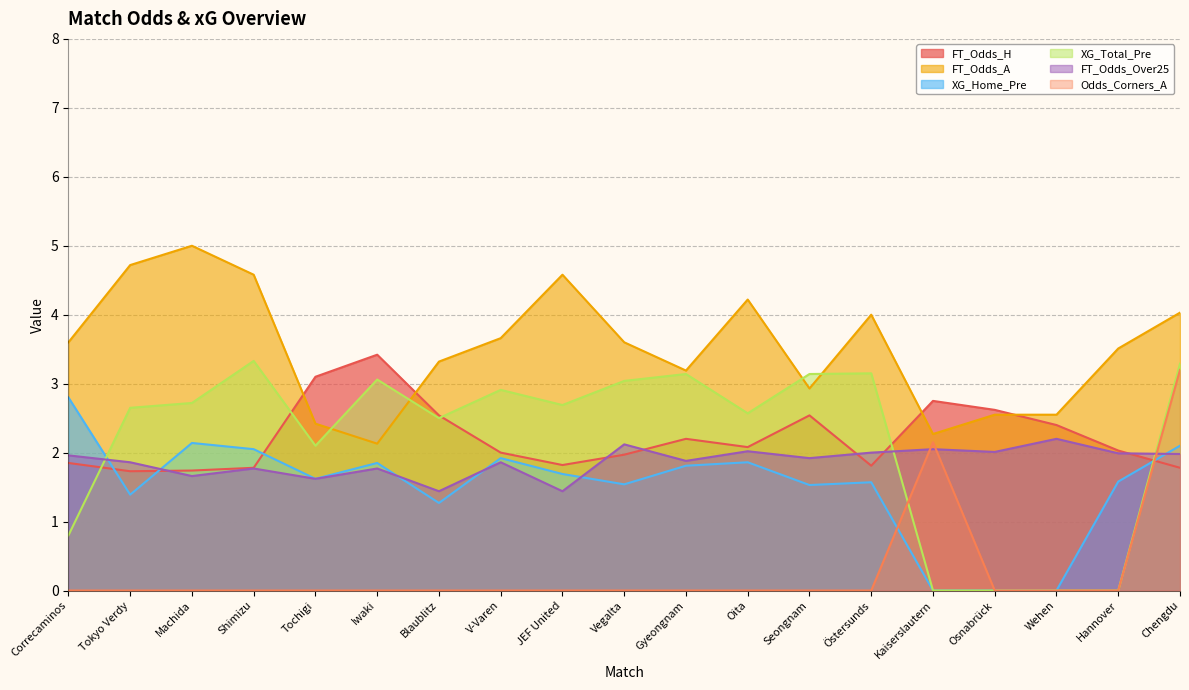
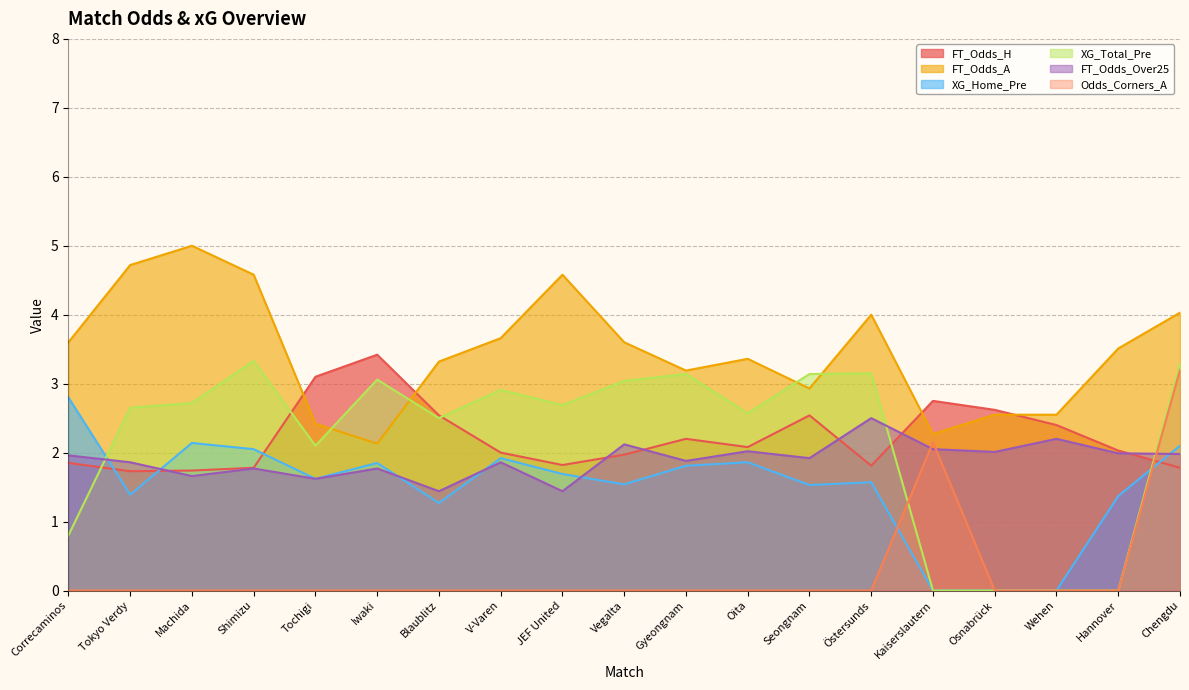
  {
    "FT_Odds_A": {
      "Correcaminos": 3.6,
      "Tokyo Verdy": 4.7,
      "Machida": 5.0,
      "Shimizu": 4.6,
      "Tochigi": 2.4,
      "Iwaki": 2.1,
      "Blaublitz": 3.3,
      "V-Varen": 3.7,
      "JEF United": 4.6,
      "Vegalta": 3.6,
      "Gyeongnam": 3.2,
-     "Oita": 4.2,
+     "Oita": 3.4,
      "Seongnam": 2.9,
      "Östersunds": 4.0,
      "Kaiserslautern": 2.3,
      "Osnabrück": 2.6,
      "Wehen": 2.6,
      "Hannover": 3.5,
      "Chengdu": 4.0
    },
    "XG_Home_Pre": {
      "Correcaminos": 2.8,
      "Tokyo Verdy": 1.4,
      "Machida": 2.1,
      "Shimizu": 2.1,
      "Iwaki": 1.9,
      "Blaublitz": 1.3,
      "V-Varen": 1.9,
      "JEF United": 1.7,
      "Vegalta": 1.5,
      "Gyeongnam": 1.8,
      "Oita": 1.9,
      "Seongnam": 1.5,
      "Östersunds": 1.6,
-     "Hannover": 1.6,
+     "Hannover": 1.4,
      "Chengdu": 2.1
    },
    "XG_Total_Pre": {
      "Correcaminos": 0.8,
      "Tokyo Verdy": 2.7,
      "Machida": 2.7,
      "Shimizu": 3.3,
      "Tochigi": 2.1,
      "Iwaki": 3.1,
      "Blaublitz": 2.5,
      "V-Varen": 2.9,
      "JEF United": 2.7,
      "Vegalta": 3.0,
      "Gyeongnam": 3.1,
      "Oita": 2.6,
      "Seongnam": 3.1,
      "Östersunds": 3.2,
      "Chengdu": 3.3
    },
    "FT_Odds_Over25": {
      "Correcaminos": 2.0,
      "Tokyo Verdy": 1.9,
      "Machida": 1.7,
      "Iwaki": 1.8,
      "Blaublitz": 1.4,
      "V-Varen": 1.9,
      "JEF United": 1.4,
      "Vegalta": 2.1,
      "Gyeongnam": 1.9,
      "Oita": 2.0,
      "Seongnam": 1.9,
-     "Östersunds": 2.0,
+     "Östersunds": 2.5,
      "Kaiserslautern": 2.1,
      "Osnabrück": 2.0,
      "Wehen": 2.2,
      "Hannover": 2.0,
      "Chengdu": 2.0
    }
  }
